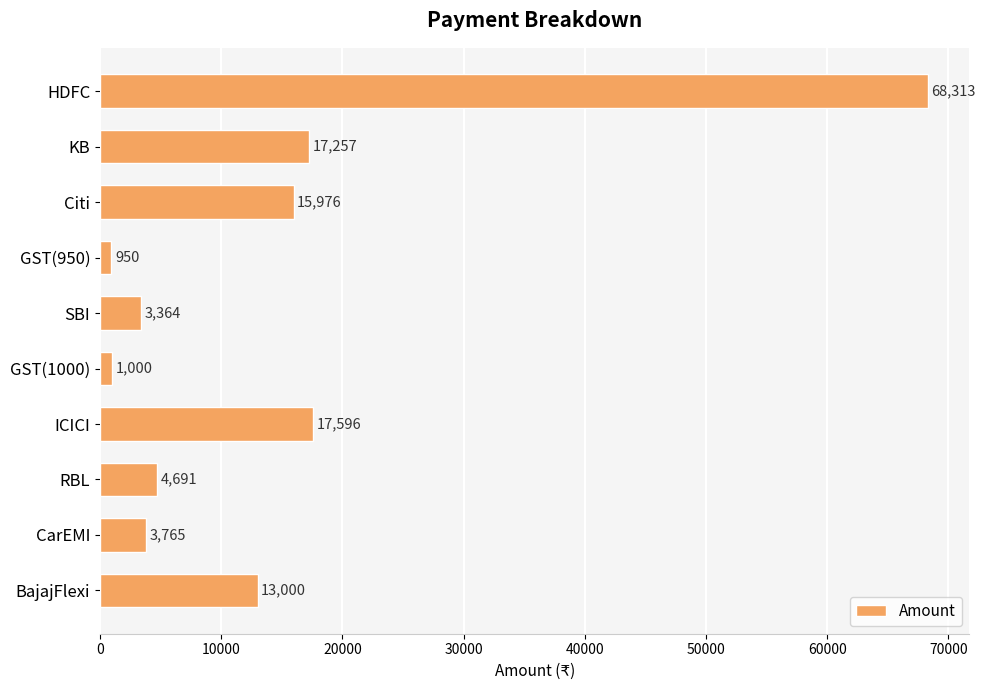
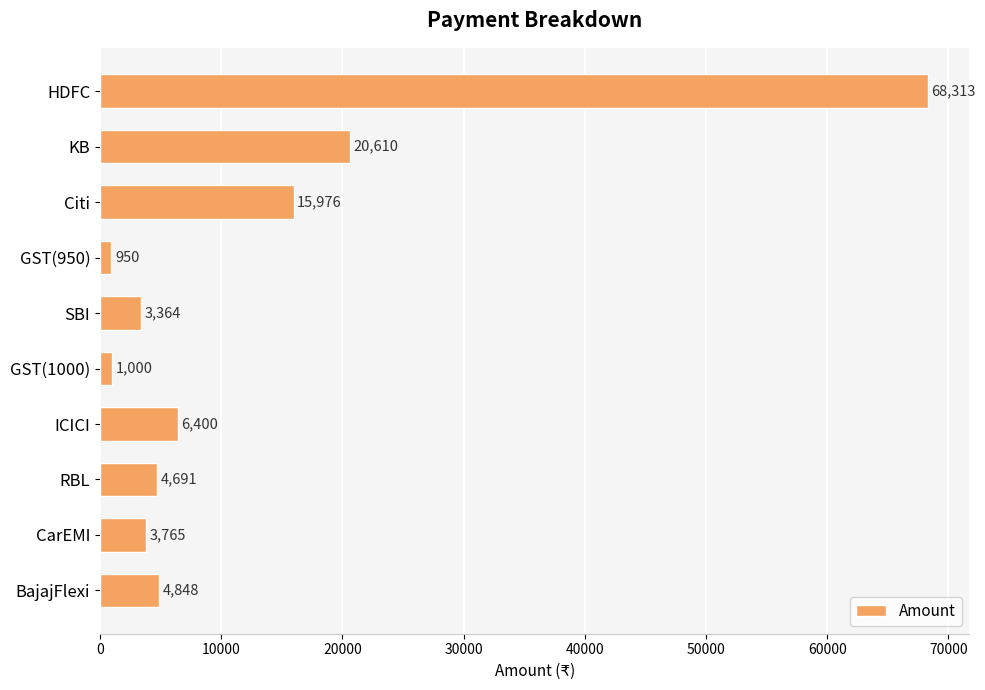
  {
    "HDFC": "68,313",
-   "KB": "17,257",
+   "KB": "20,610",
    "Citi": "15,976",
    "GST(950)": "950",
    "SBI": "3,364",
    "GST(1000)": "1,000",
-   "ICICI": "17,596",
+   "ICICI": "6,400",
    "RBL": "4,691",
    "CarEMI": "3,765",
-   "BajajFlexi": "13,000"
+   "BajajFlexi": "4,848"
  }
